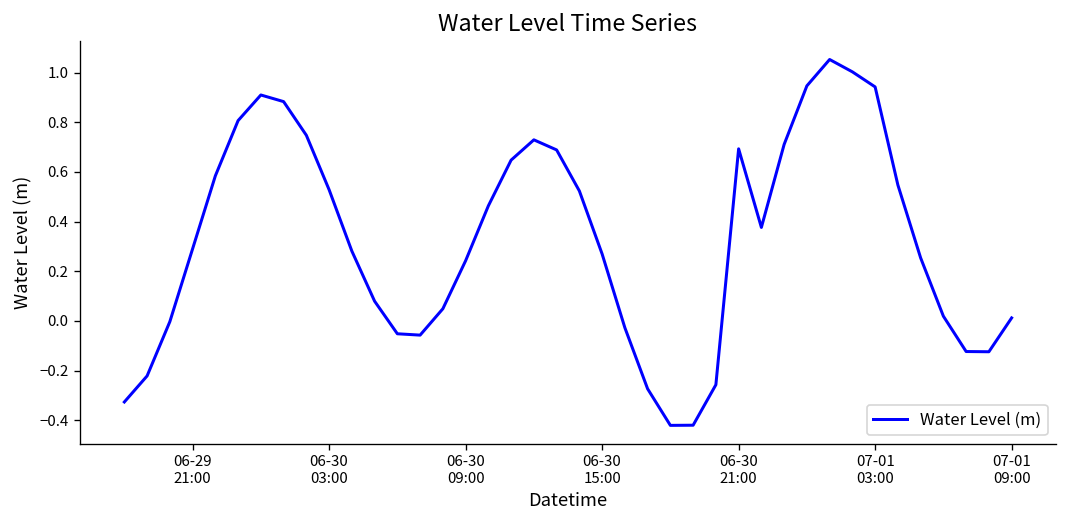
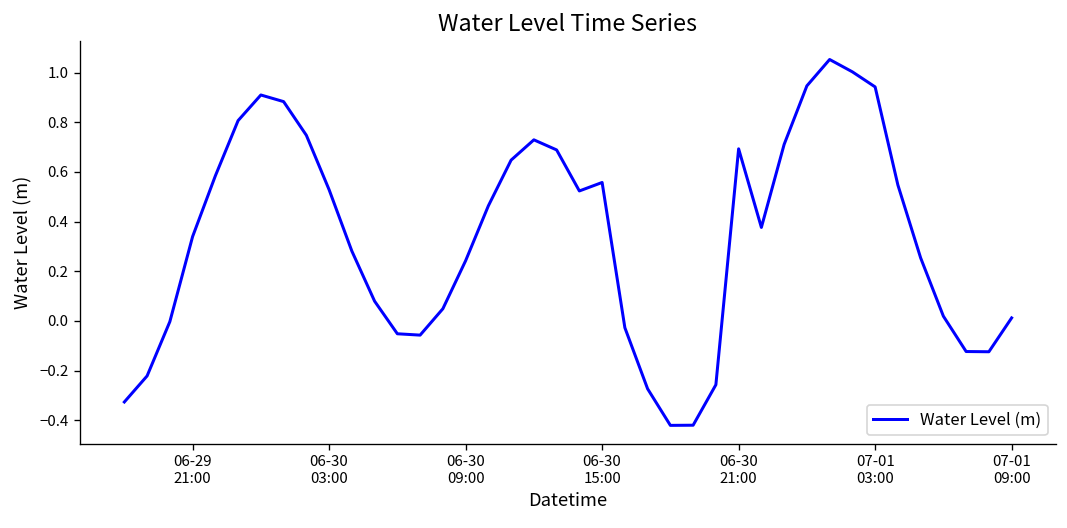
  {
-   "06-29 21:00": 0.29,
+   "06-29 21:00": 0.34,
    "06-30 03:00": 0.53,
    "06-30 09:00": 0.24,
-   "06-30 15:00": 0.27,
+   "06-30 15:00": 0.56,
    "06-30 21:00": 0.69,
    "07-01 03:00": 0.94,
    "07-01 09:00": 0.01
  }
